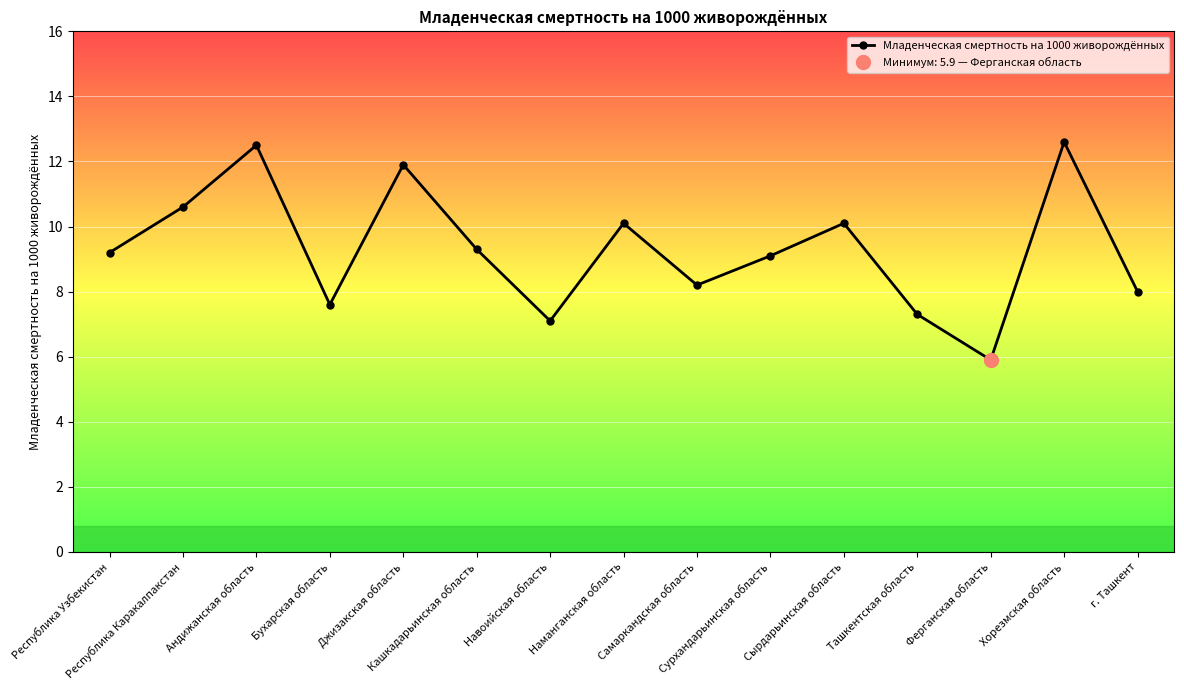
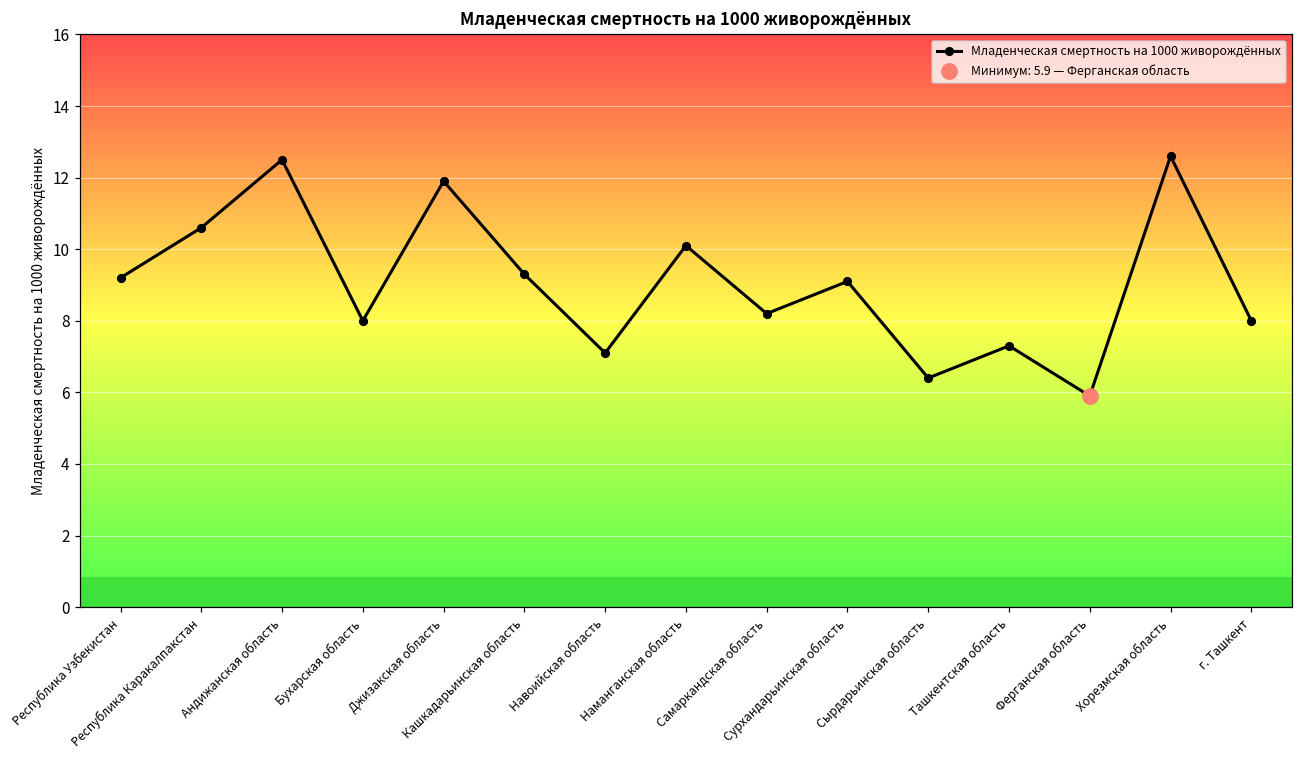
  {
    "Младенческая смертность на 1000 живорождённых": {
      "Республика Узбекистан": 9.2,
      "Республика Каракалпакстан": 10.6,
      "Андижанская область": 12.5,
-     "Бухарская область": 7.6,
+     "Бухарская область": 8.0,
      "Джизакская область": 11.9,
      "Кашкадарьинская область": 9.3,
      "Навоийская область": 7.1,
      "Наманганская область": 10.1,
      "Самаркандская область": 8.2,
      "Сурхандарьинская область": 9.1,
-     "Сырдарьинская область": 10.1,
+     "Сырдарьинская область": 6.4,
      "Ташкентская область": 7.3,
      "Хорезмская область": 12.6,
      "г. Ташкент": 8.0
    }
  }
